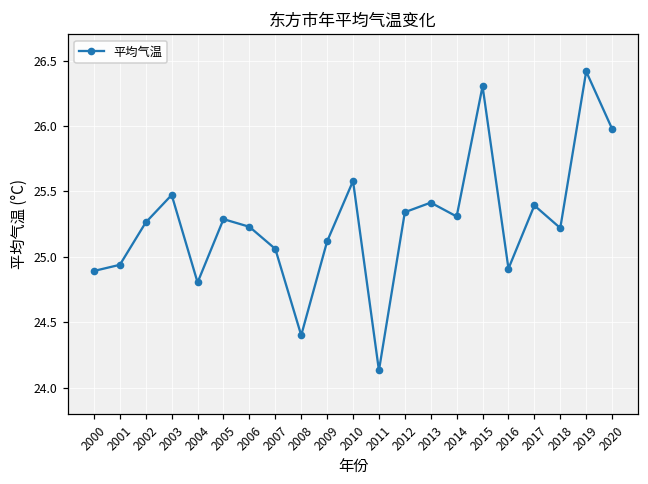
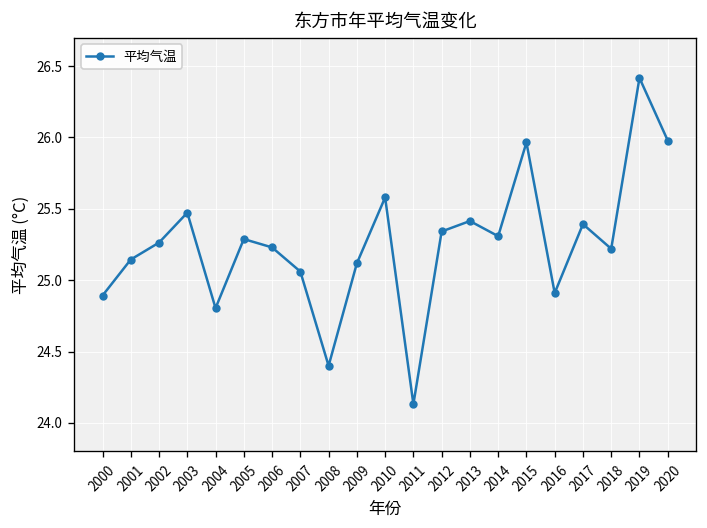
  {
    "2000": 24.89,
-   "2001": 24.94,
+   "2001": 25.14,
    "2002": 25.26,
    "2003": 25.47,
    "2004": 24.80,
    "2005": 25.29,
    "2006": 25.23,
    "2007": 25.06,
    "2008": 24.40,
    "2009": 25.12,
    "2010": 25.58,
    "2011": 24.13,
    "2012": 25.34,
    "2013": 25.41,
    "2014": 25.31,
-   "2015": 26.30,
+   "2015": 25.96,
    "2016": 24.91,
    "2017": 25.39,
    "2018": 25.22,
    "2019": 26.42,
    "2020": 25.98
  }
